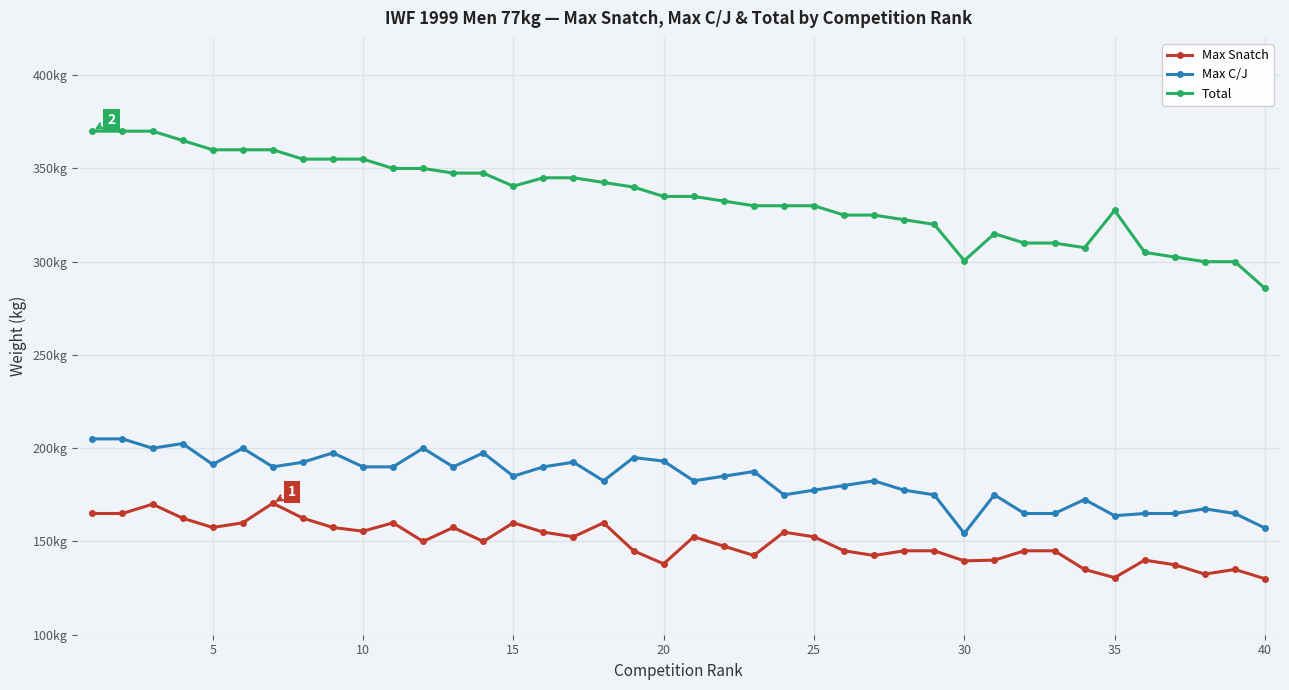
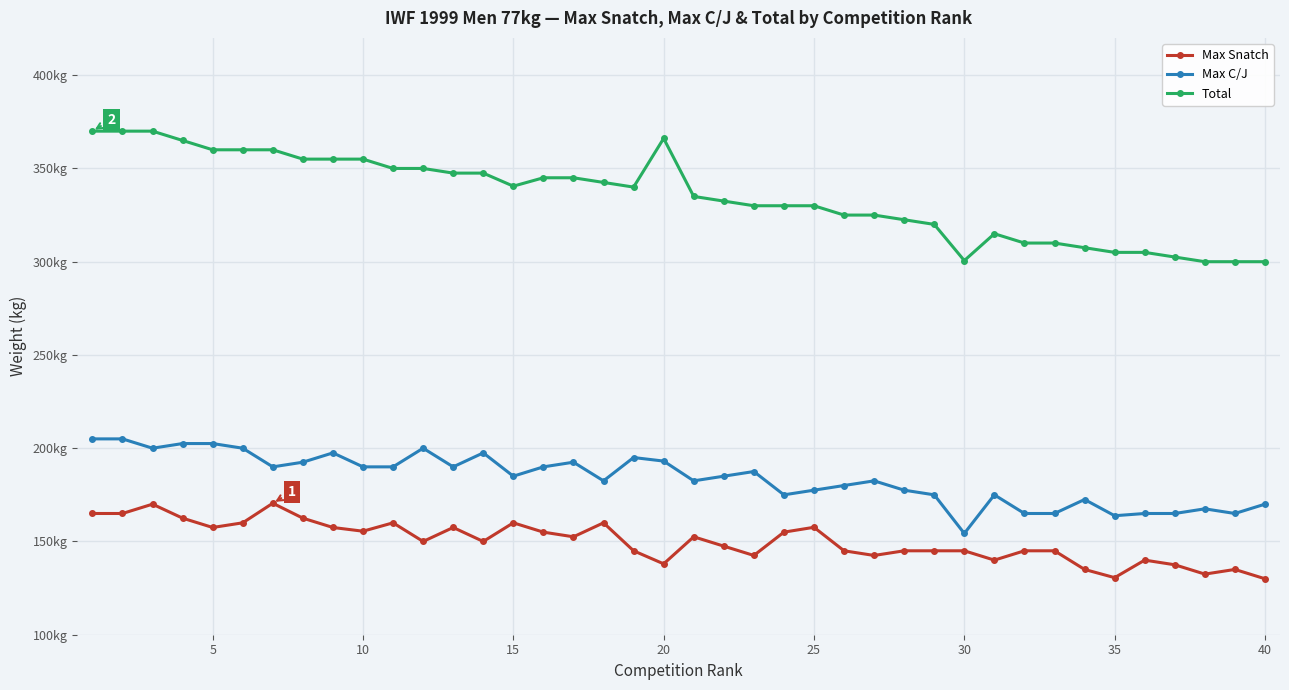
  {
    "Max Snatch": {
      "5": "158kg",
      "10": "156kg",
      "15": "160kg",
      "20": "138kg",
-     "25": "153kg",
-     "30": "140kg",
+     "25": "158kg",
+     "30": "145kg",
      "35": "131kg",
      "40": "130kg"
    },
    "Max C/J": {
-     "5": "191kg",
+     "5": "203kg",
      "10": "190kg",
      "15": "185kg",
      "20": "193kg",
      "25": "178kg",
      "30": "154kg",
      "35": "164kg",
-     "40": "157kg"
+     "40": "170kg"
    },
    "Total": {
      "5": "360kg",
      "10": "355kg",
      "15": "341kg",
-     "20": "335kg",
+     "20": "366kg",
      "25": "330kg",
      "30": "301kg",
-     "35": "328kg",
-     "40": "286kg"
+     "35": "305kg",
+     "40": "300kg"
    }
  }
